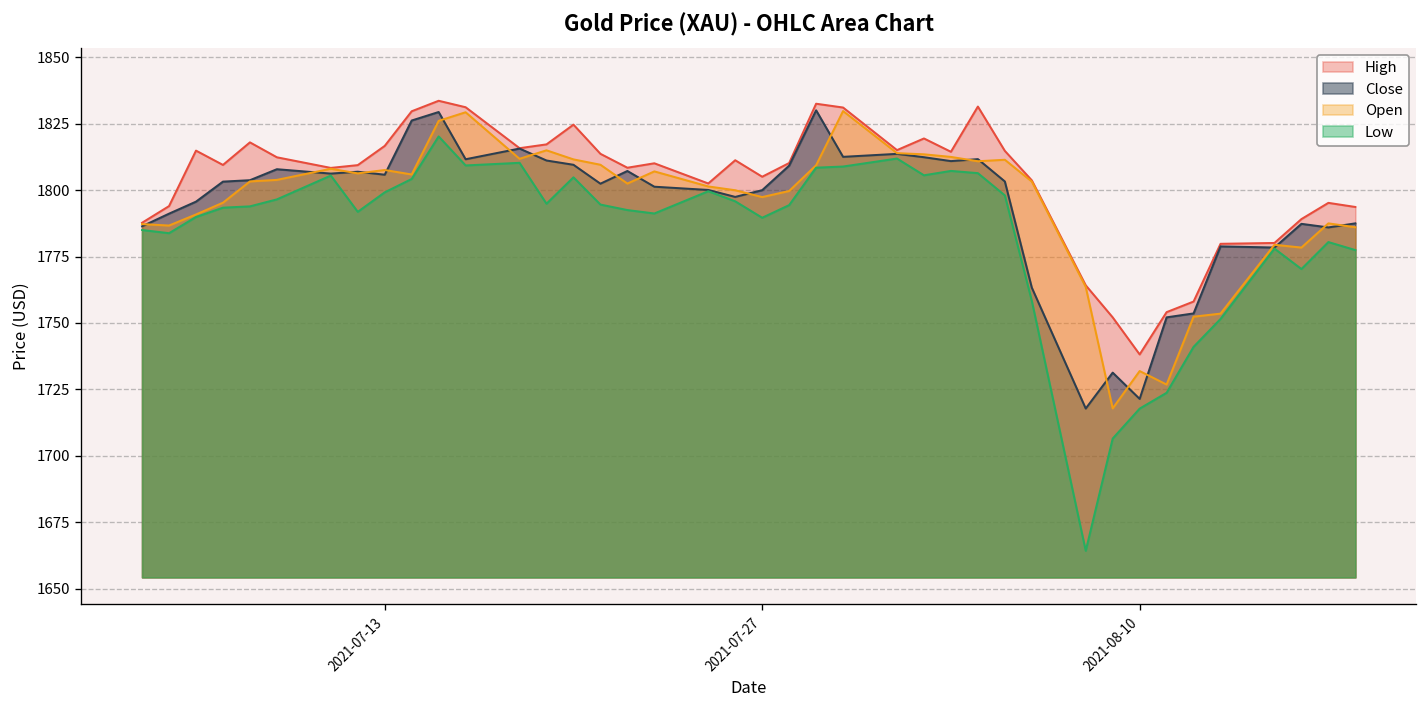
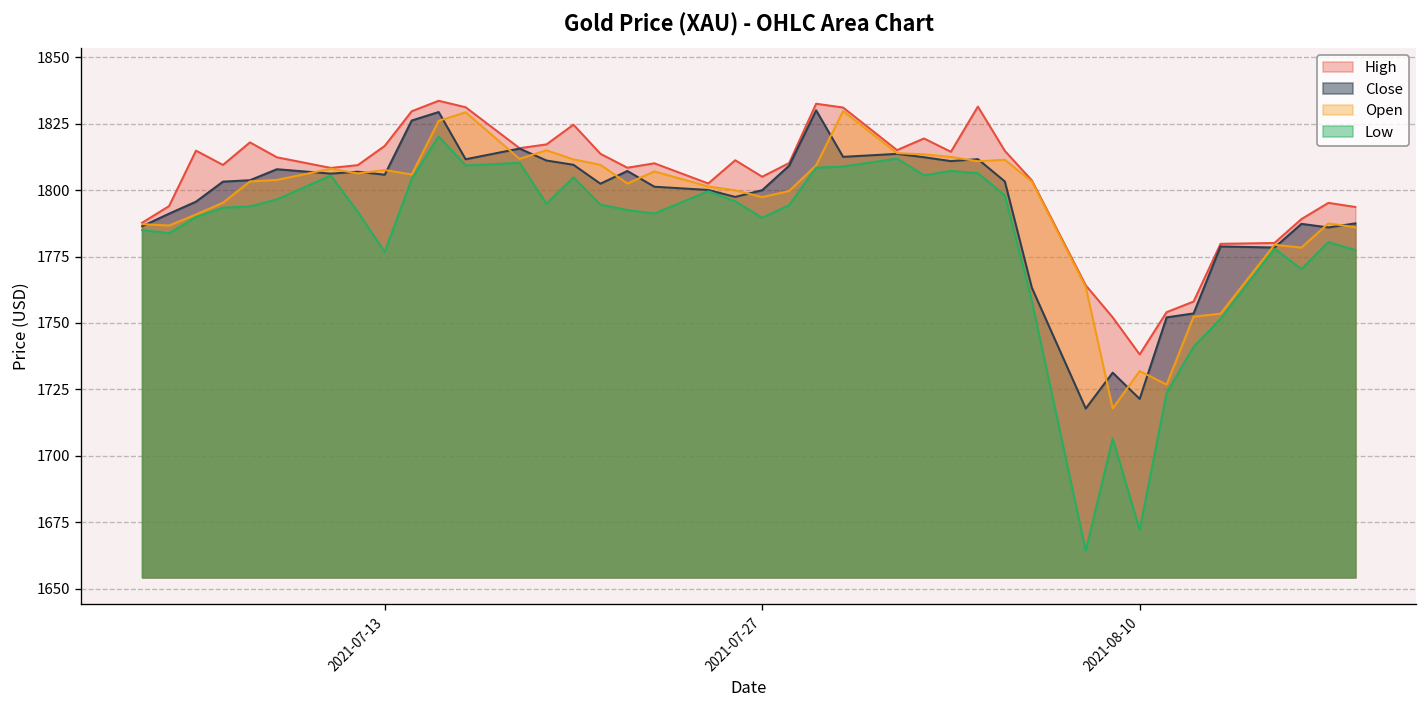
  {
    "Close": {
      "2021-07-13": 1806,
      "2021-07-27": 1800,
      "2021-08-10": 1721
    },
    "Low": {
-     "2021-07-13": 1799,
+     "2021-07-13": 1777,
      "2021-07-27": 1790,
-     "2021-08-10": 1718
+     "2021-08-10": 1672
    }
  }
